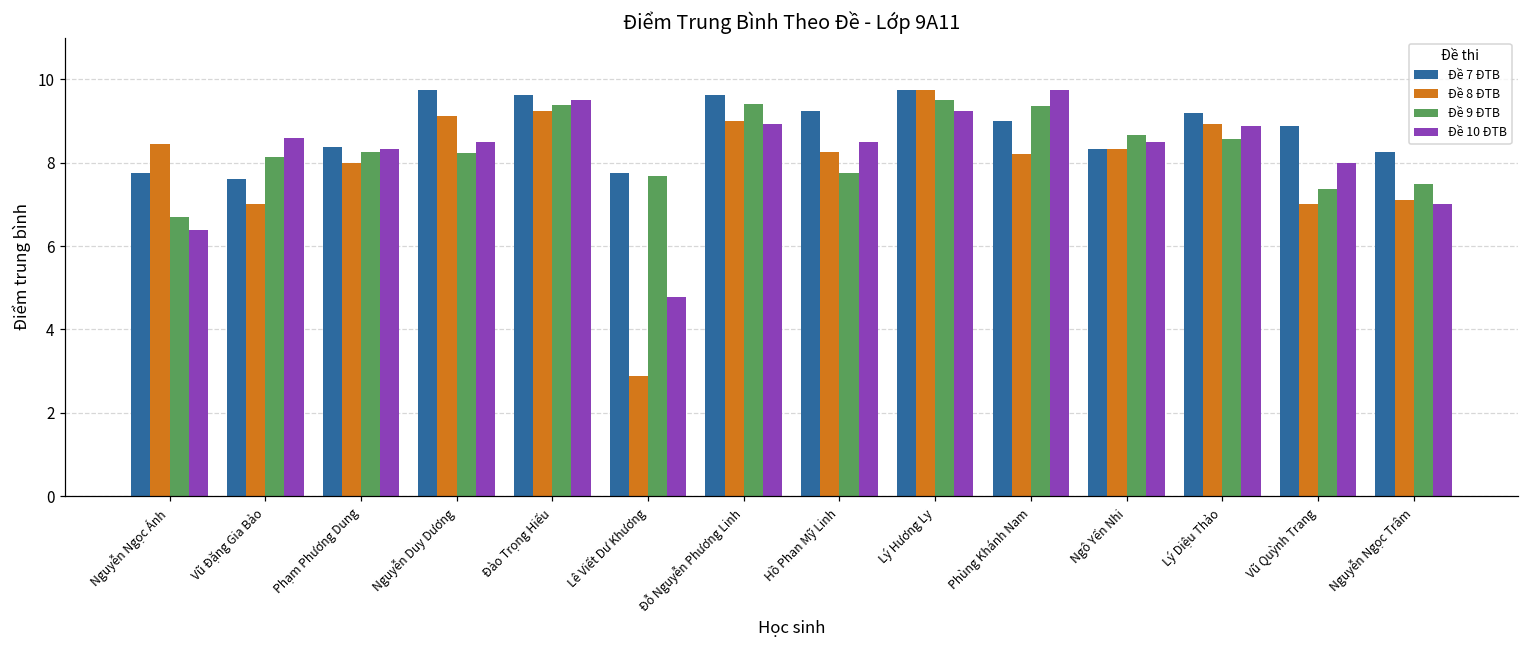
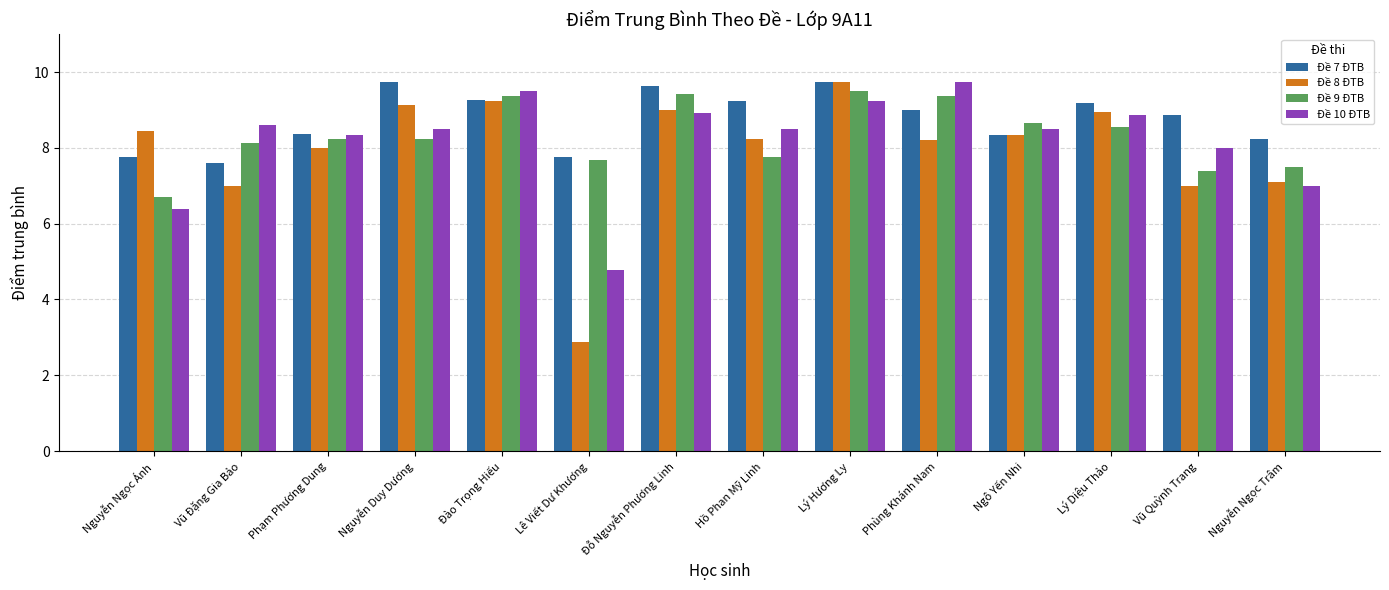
  {
    "Đề 7 ĐTB": {
      "Nguyễn Ngọc Ánh": 7.8,
      "Vũ Đặng Gia Bảo": 7.6,
      "Phạm Phương Dung": 8.4,
      "Nguyễn Duy Dương": 9.8,
-     "Đào Trọng Hiếu": 9.6,
+     "Đào Trọng Hiếu": 9.3,
      "Lê Viết Dư Khương": 7.8,
      "Đỗ Nguyễn Phương Linh": 9.6,
      "Hồ Phan Mỹ Linh": 9.3,
      "Lý Hương Ly": 9.8,
      "Phùng Khánh Nam": 9.0,
      "Ngô Yến Nhi": 8.3,
      "Lý Diệu Thảo": 9.2,
      "Vũ Quỳnh Trang": 8.9,
      "Nguyễn Ngọc Trâm": 8.3
    },
    "Đề 8 ĐTB": {
      "Nguyễn Ngọc Ánh": 8.5,
      "Vũ Đặng Gia Bảo": 7.0,
      "Phạm Phương Dung": 8.0,
      "Nguyễn Duy Dương": 9.1,
      "Đào Trọng Hiếu": 9.3,
      "Lê Viết Dư Khương": 2.9,
      "Đỗ Nguyễn Phương Linh": 9.0,
      "Hồ Phan Mỹ Linh": 8.3,
      "Lý Hương Ly": 9.8,
      "Phùng Khánh Nam": 8.2,
      "Ngô Yến Nhi": 8.3,
      "Lý Diệu Thảo": 8.9,
      "Vũ Quỳnh Trang": 7.0,
      "Nguyễn Ngọc Trâm": 7.1
    },
    "Đề 9 ĐTB": {
      "Nguyễn Ngọc Ánh": 6.7,
      "Vũ Đặng Gia Bảo": 8.1,
      "Phạm Phương Dung": 8.3,
      "Nguyễn Duy Dương": 8.2,
      "Đào Trọng Hiếu": 9.4,
      "Lê Viết Dư Khương": 7.7,
      "Đỗ Nguyễn Phương Linh": 9.4,
      "Hồ Phan Mỹ Linh": 7.8,
      "Lý Hương Ly": 9.5,
      "Phùng Khánh Nam": 9.4,
      "Ngô Yến Nhi": 8.7,
      "Lý Diệu Thảo": 8.6,
      "Vũ Quỳnh Trang": 7.4,
      "Nguyễn Ngọc Trâm": 7.5
    },
    "Đề 10 ĐTB": {
      "Nguyễn Ngọc Ánh": 6.4,
      "Vũ Đặng Gia Bảo": 8.6,
      "Phạm Phương Dung": 8.3,
      "Nguyễn Duy Dương": 8.5,
      "Đào Trọng Hiếu": 9.5,
      "Lê Viết Dư Khương": 4.8,
      "Đỗ Nguyễn Phương Linh": 8.9,
      "Hồ Phan Mỹ Linh": 8.5,
      "Lý Hương Ly": 9.3,
      "Phùng Khánh Nam": 9.8,
      "Ngô Yến Nhi": 8.5,
      "Lý Diệu Thảo": 8.9,
      "Vũ Quỳnh Trang": 8.0,
      "Nguyễn Ngọc Trâm": 7.0
    }
  }
